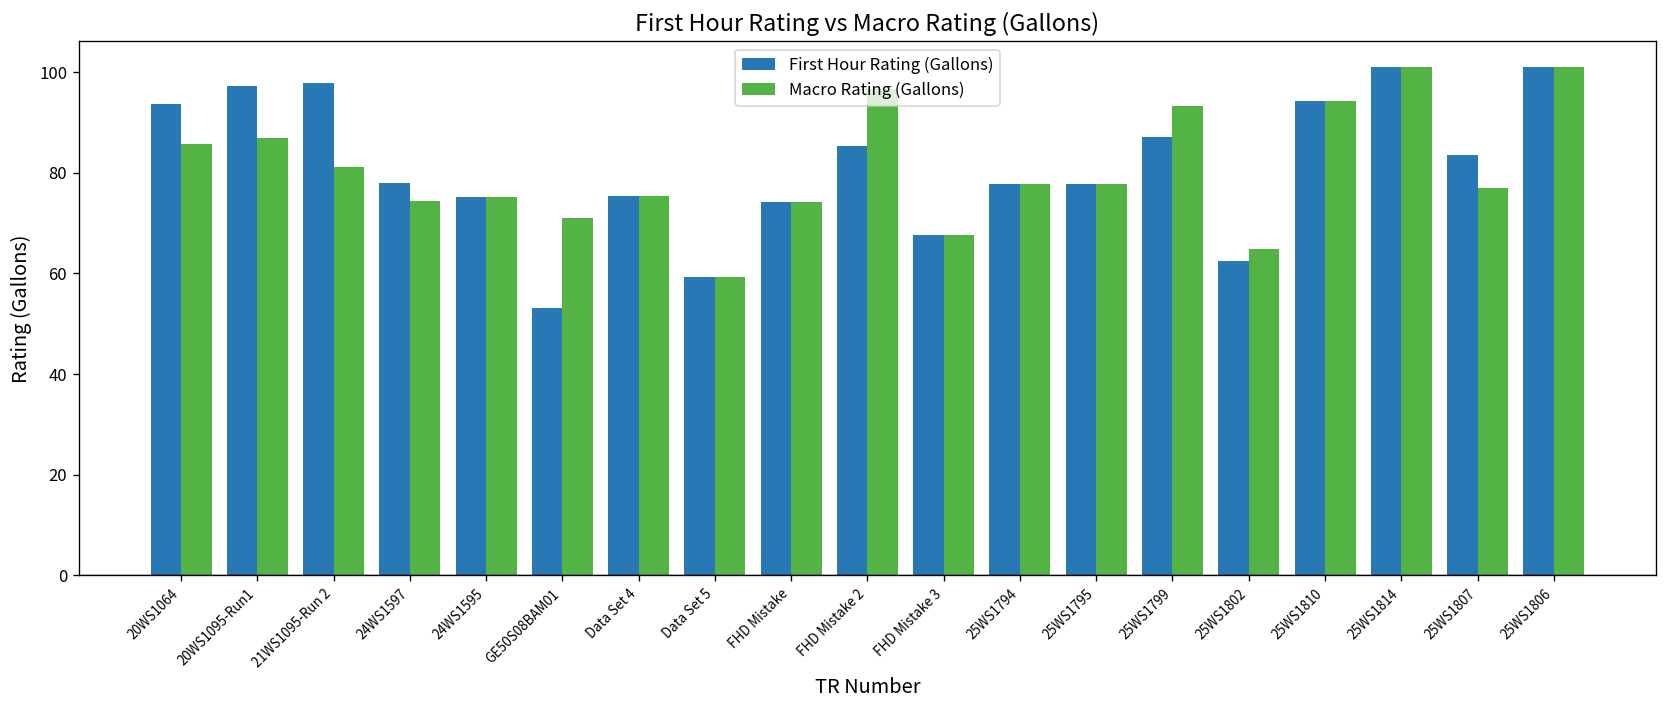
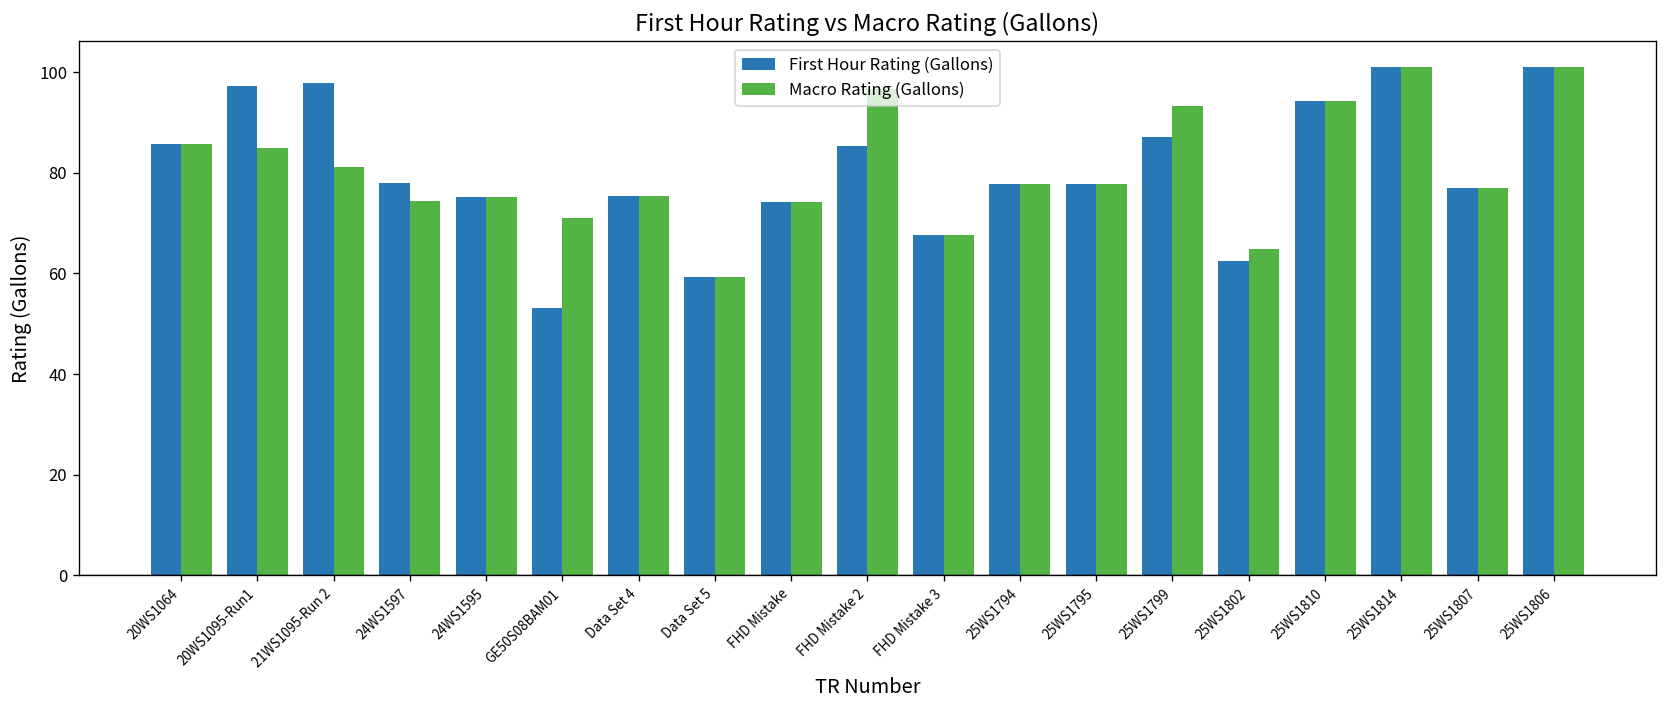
  {
    "First Hour Rating (Gallons)": {
-     "20WS1064": 94,
+     "20WS1064": 86,
      "20WS1095-Run1": 97,
      "21WS1095-Run 2": 98,
      "24WS1597": 78,
      "24WS1595": 75,
      "GE50S08BAM01": 53,
      "Data Set 4": 75,
      "Data Set 5": 59,
      "FHD Mistake": 74,
      "FHD Mistake 2": 85,
      "FHD Mistake 3": 68,
      "25WS1794": 78,
      "25WS1795": 78,
      "25WS1799": 87,
      "25WS1802": 63,
      "25WS1810": 94,
      "25WS1814": 101,
-     "25WS1807": 83,
+     "25WS1807": 77,
      "25WS1806": 101
    },
    "Macro Rating (Gallons)": {
      "20WS1064": 86,
-     "20WS1095-Run1": 87,
+     "20WS1095-Run1": 85,
      "21WS1095-Run 2": 81,
      "24WS1597": 74,
      "24WS1595": 75,
      "GE50S08BAM01": 71,
      "Data Set 4": 75,
      "Data Set 5": 59,
      "FHD Mistake": 74,
      "FHD Mistake 3": 68,
      "25WS1794": 78,
      "25WS1795": 78,
      "25WS1799": 93,
      "25WS1802": 65,
      "25WS1810": 94,
      "25WS1814": 101,
      "25WS1807": 77,
      "25WS1806": 101
    }
  }
